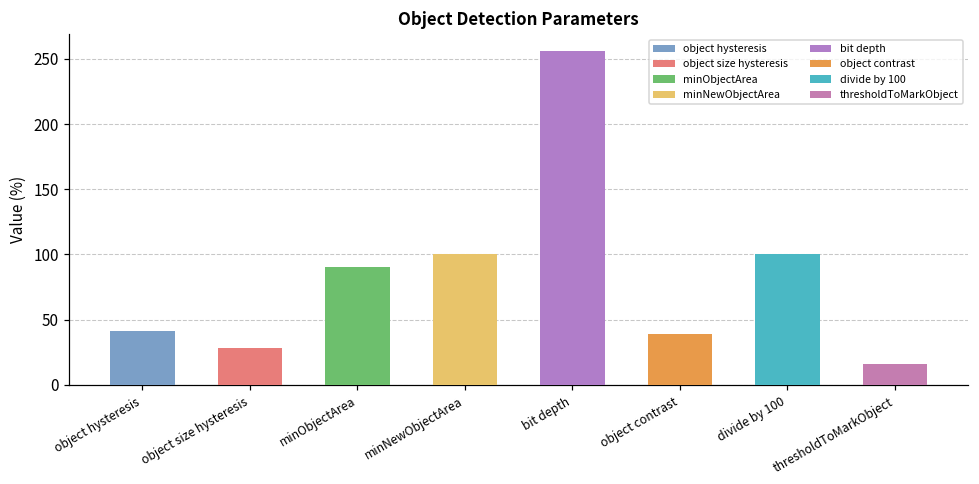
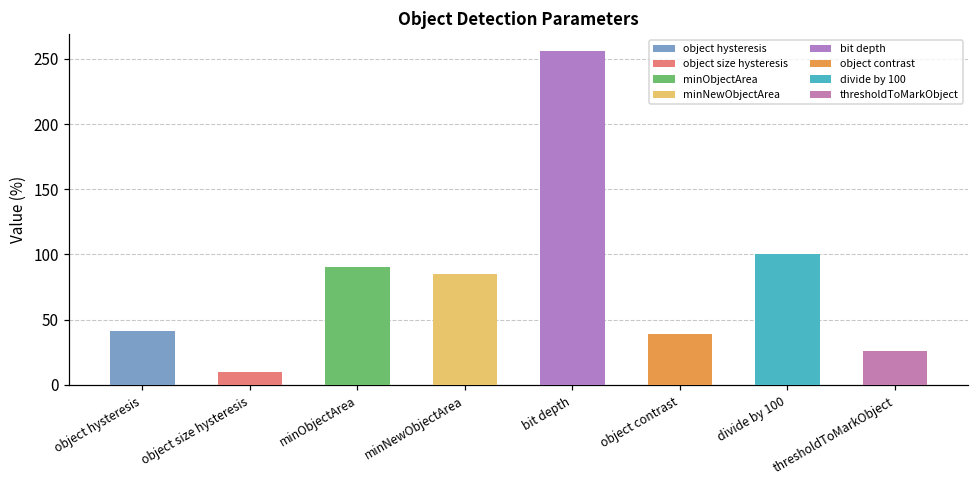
  {
    "object hysteresis": 41,
-   "object size hysteresis": 28,
+   "object size hysteresis": 10,
    "minObjectArea": 90,
-   "minNewObjectArea": 100,
+   "minNewObjectArea": 85,
    "bit depth": 256,
    "object contrast": 39,
    "divide by 100": 100,
-   "thresholdToMarkObject": 16
+   "thresholdToMarkObject": 26
  }
